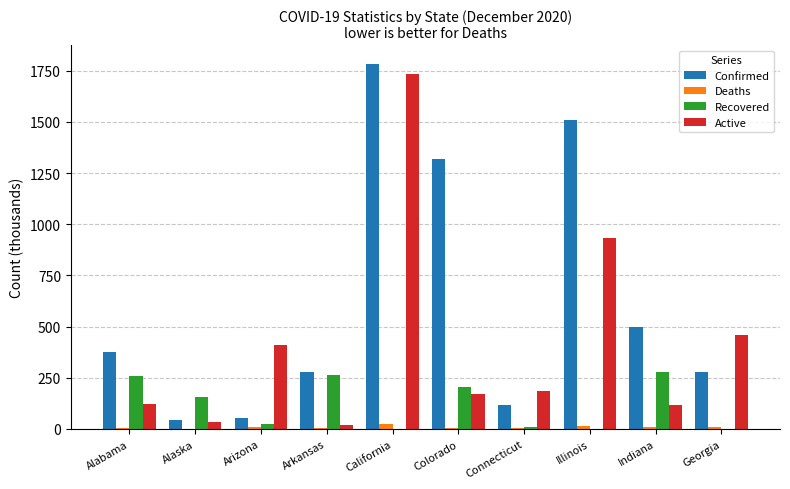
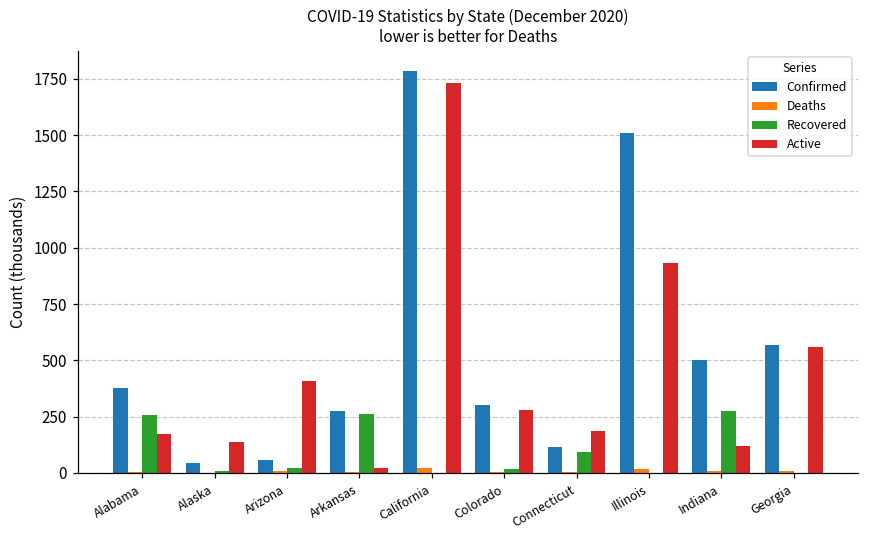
  {
    "Confirmed": {
      "Alabama": 380,
      "Alaska": 40,
      "Arizona": 60,
      "Arkansas": 280,
      "California": 1780,
-     "Colorado": 1320,
+     "Colorado": 300,
      "Connecticut": 120,
      "Illinois": 1510,
      "Indiana": 500,
-     "Georgia": 280
+     "Georgia": 570
    },
    "Deaths": {
      "California": 20,
      "Illinois": 20
    },
    "Recovered": {
      "Alabama": 260,
-     "Alaska": 160,
+     "Alaska": 10,
      "Arizona": 20,
      "Arkansas": 260,
      "California": 0,
-     "Colorado": 200,
-     "Connecticut": 10,
+     "Colorado": 20,
+     "Connecticut": 90,
      "Illinois": 0,
      "Indiana": 280,
      "Georgia": 0
    },
    "Active": {
-     "Alabama": 120,
-     "Alaska": 40,
+     "Alabama": 170,
+     "Alaska": 140,
      "Arizona": 410,
      "Arkansas": 20,
      "California": 1730,
-     "Colorado": 170,
+     "Colorado": 280,
      "Connecticut": 190,
      "Illinois": 930,
      "Indiana": 120,
-     "Georgia": 460
+     "Georgia": 560
    }
  }
